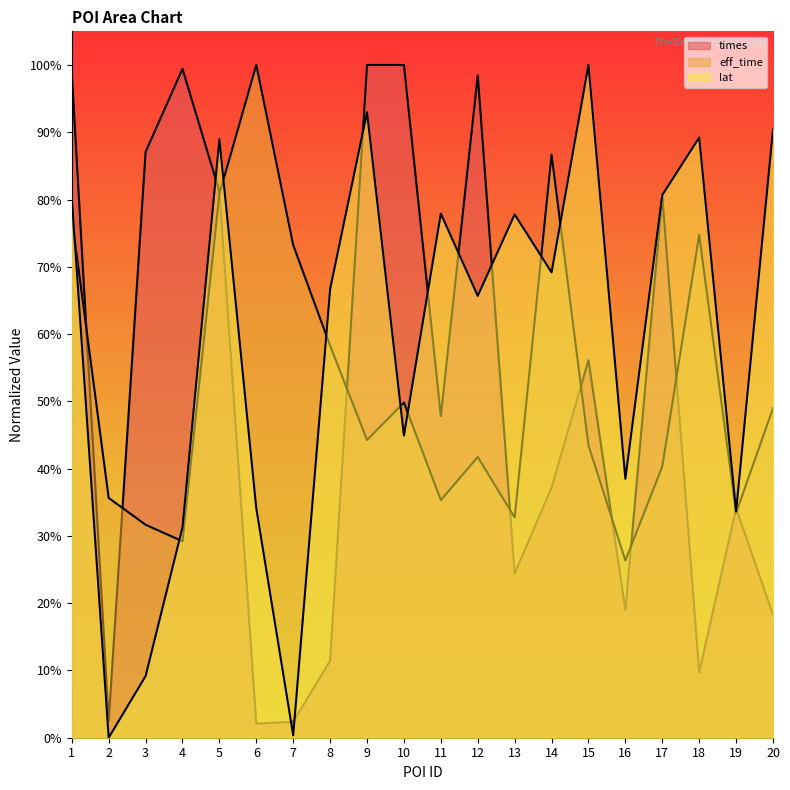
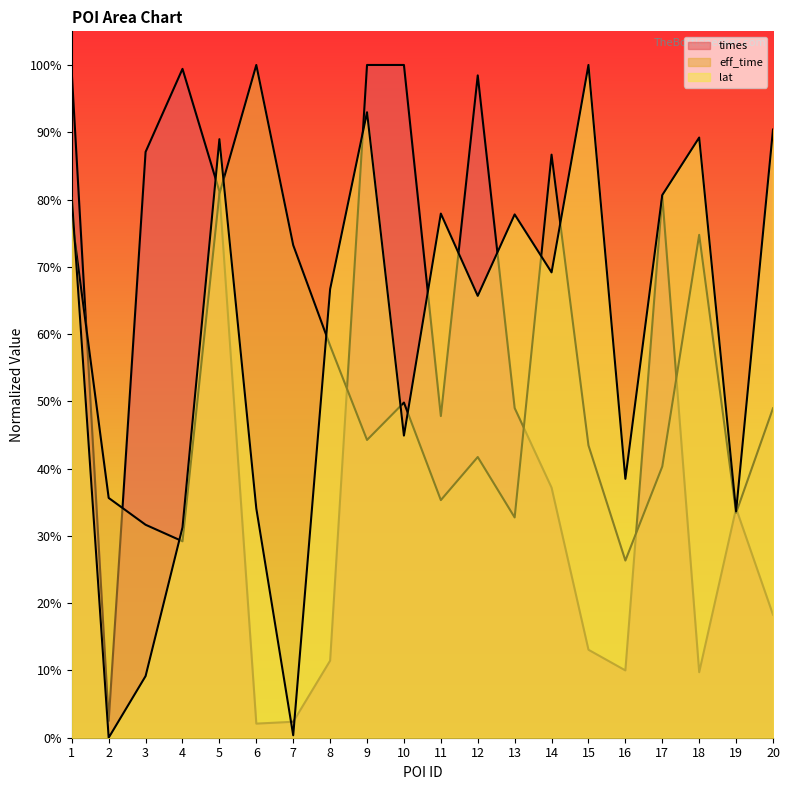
  {
    "times": {
      "1": "99%",
      "2": "3%",
      "3": "87%",
      "4": "99%",
      "6": "2%",
      "7": "2%",
      "8": "11%",
      "9": "100%",
      "10": "100%",
      "11": "48%",
      "12": "98%",
-     "13": "24%",
+     "13": "49%",
      "14": "37%",
-     "15": "56%",
-     "16": "19%",
+     "15": "13%",
+     "16": "10%",
      "18": "10%",
      "19": "34%",
      "20": "18%"
    }
  }
